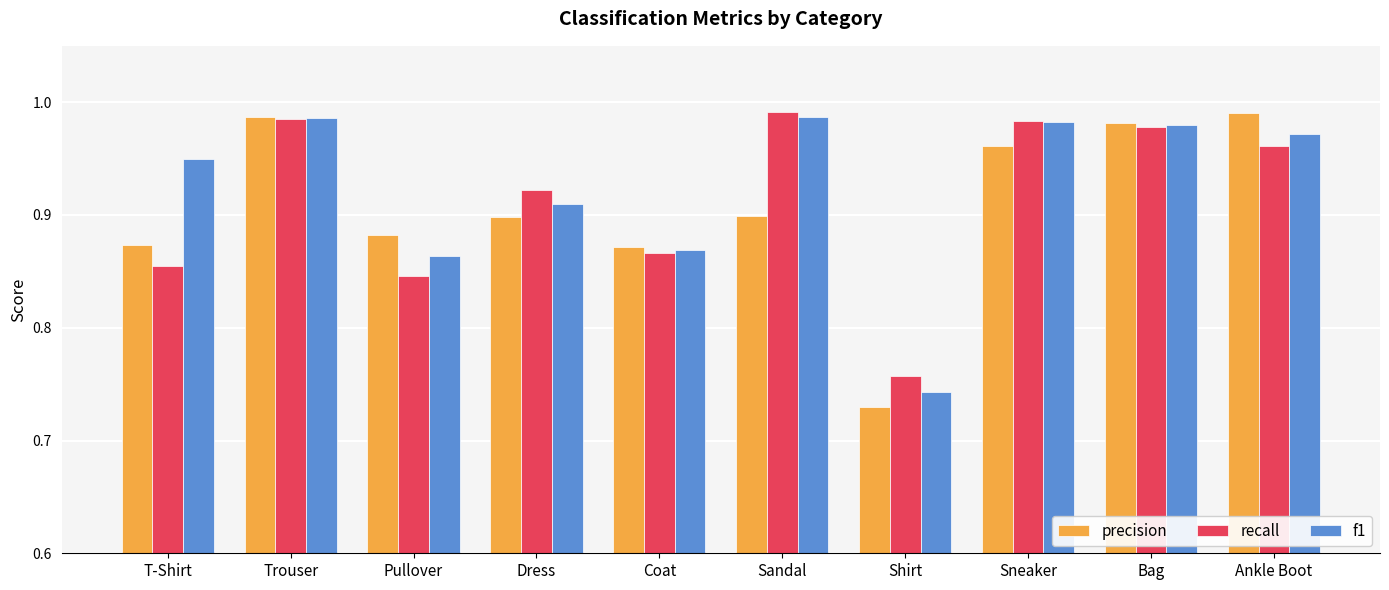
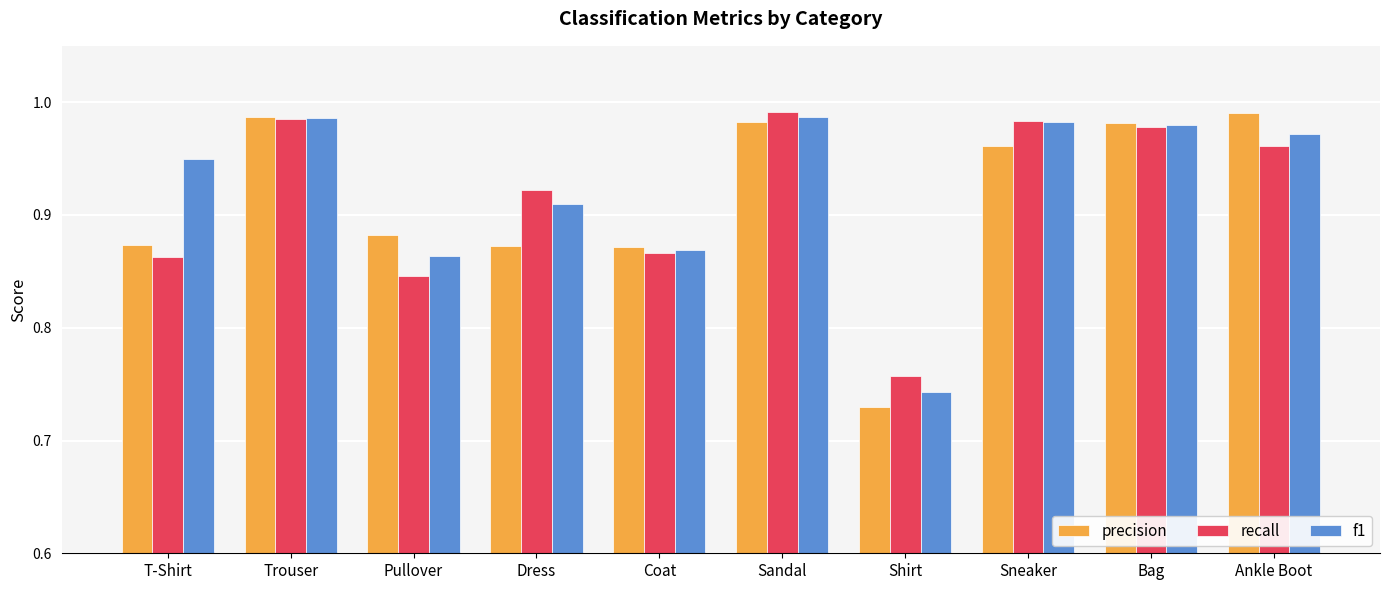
  {
    "precision": {
      "T-Shirt": 0.873,
      "Trouser": 0.987,
      "Pullover": 0.882,
-     "Dress": 0.899,
+     "Dress": 0.873,
      "Coat": 0.871,
-     "Sandal": 0.899,
+     "Sandal": 0.982,
      "Shirt": 0.729,
      "Sneaker": 0.961,
      "Bag": 0.982,
      "Ankle Boot": 0.990
    },
    "recall": {
-     "T-Shirt": 0.855,
+     "T-Shirt": 0.863,
      "Trouser": 0.985,
      "Pullover": 0.846,
      "Dress": 0.922,
      "Coat": 0.866,
      "Sandal": 0.991,
      "Shirt": 0.757,
      "Sneaker": 0.983,
      "Bag": 0.978,
      "Ankle Boot": 0.961
    },
    "f1": {
      "T-Shirt": 0.949,
      "Trouser": 0.986,
      "Pullover": 0.864,
      "Dress": 0.910,
      "Coat": 0.869,
      "Sandal": 0.987,
      "Shirt": 0.743,
      "Sneaker": 0.983,
      "Bag": 0.980,
      "Ankle Boot": 0.972
    }
  }
